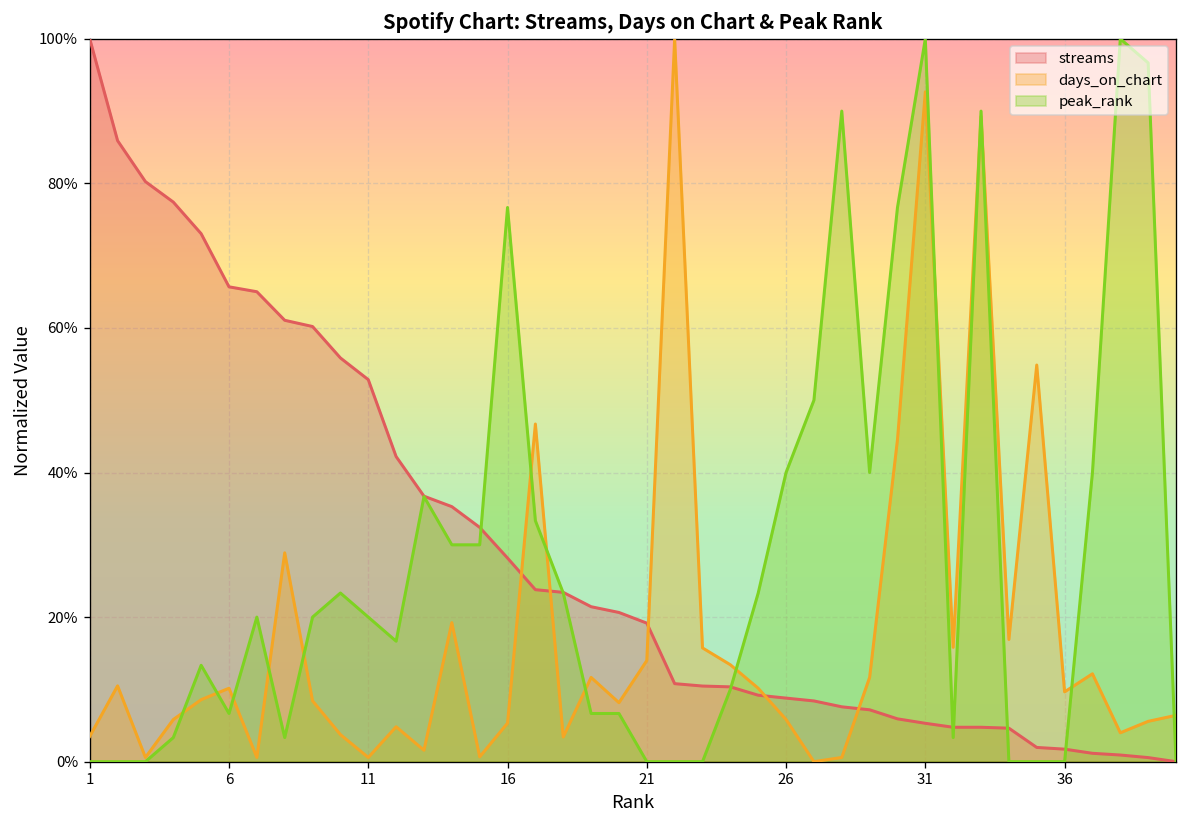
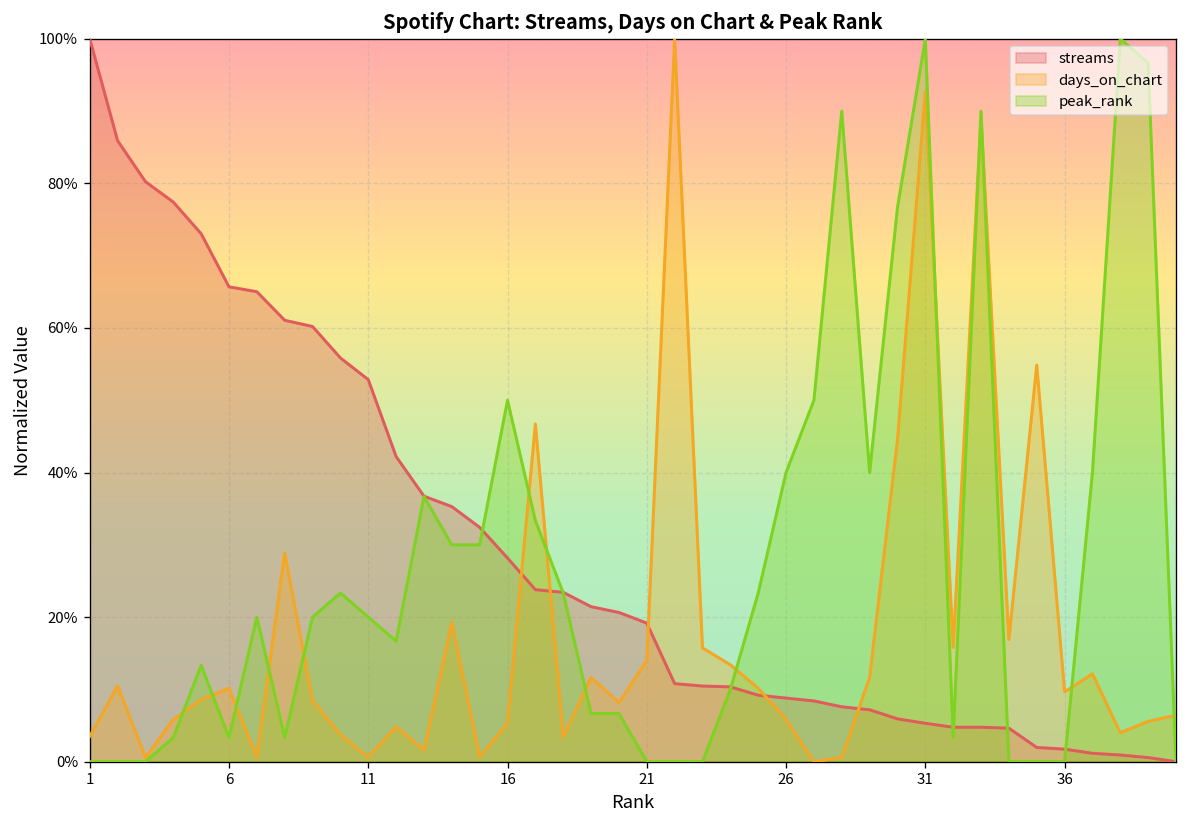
  {
    "peak_rank": {
      "1": "0%",
-     "6": "7%",
+     "6": "3%",
      "11": "20%",
-     "16": "77%",
+     "16": "50%",
      "21": "0%",
      "26": "40%",
      "31": "100%",
      "36": "0%"
    }
  }
